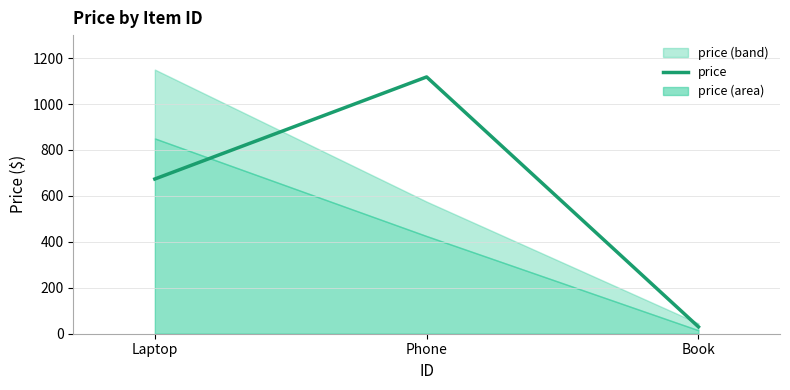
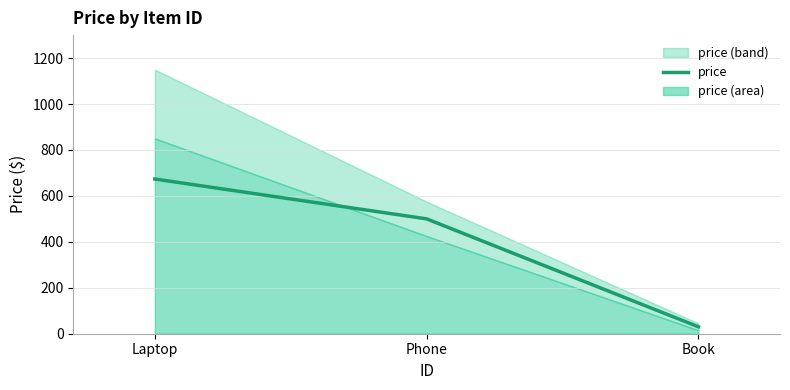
  {
    "price": {
      "Laptop": 670,
-     "Phone": 1120,
+     "Phone": 500,
      "Book": 30
    }
  }
